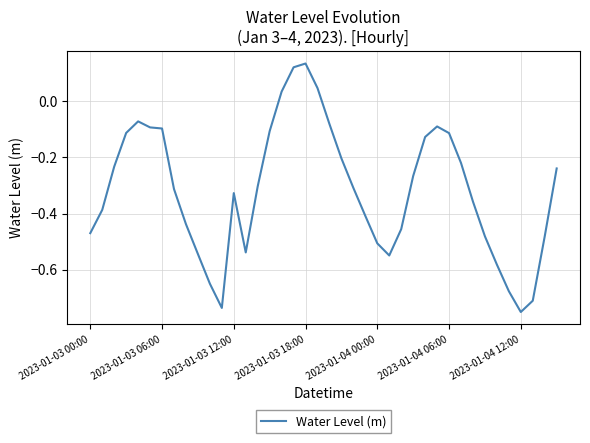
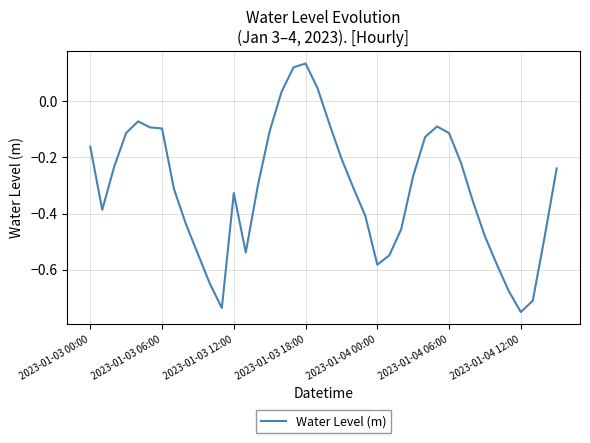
  {
-   "2023-01-03 00:00": -0.47,
+   "2023-01-03 00:00": -0.16,
    "2023-01-03 06:00": -0.10,
    "2023-01-03 12:00": -0.33,
    "2023-01-03 18:00": 0.13,
-   "2023-01-04 00:00": -0.51,
+   "2023-01-04 00:00": -0.58,
    "2023-01-04 06:00": -0.11,
    "2023-01-04 12:00": -0.75
  }
